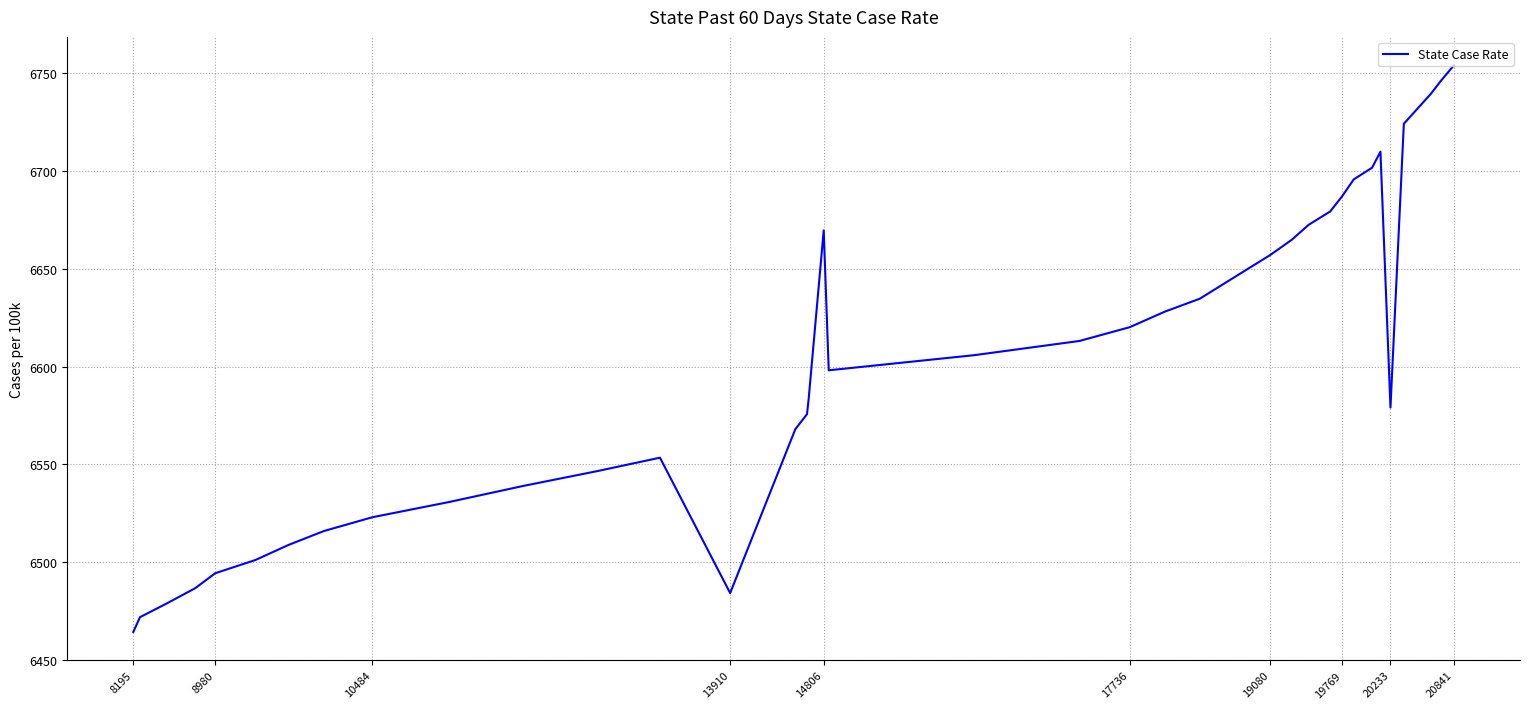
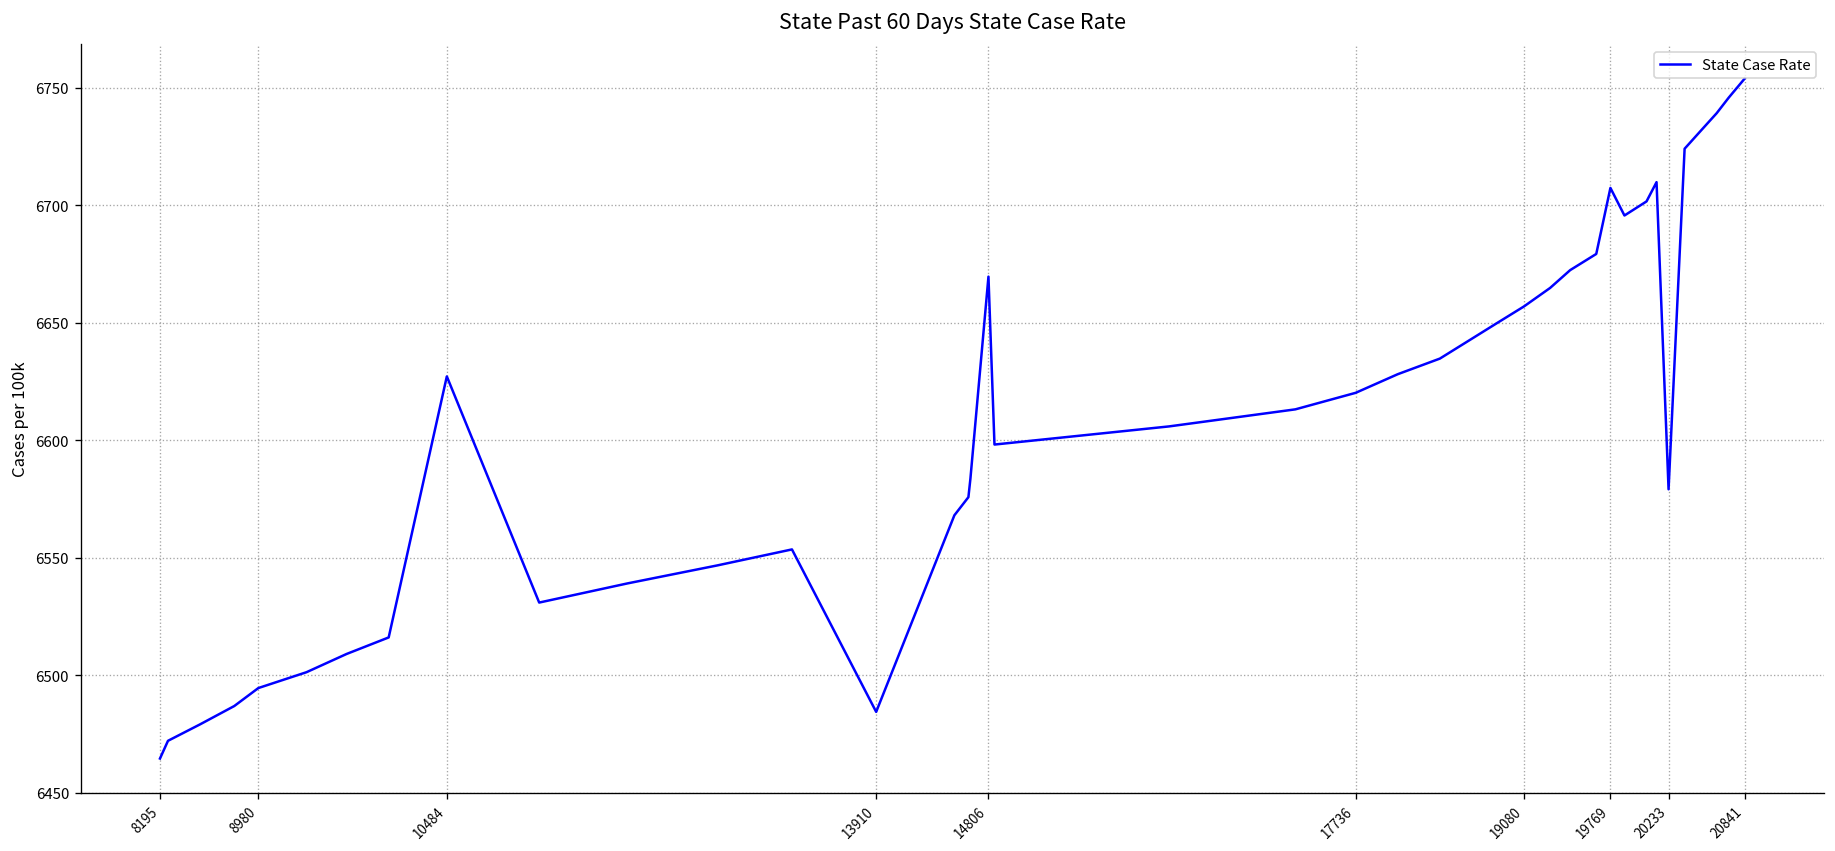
  {
    "8195": 6464,
    "8980": 6494,
-   "10484": 6523,
+   "10484": 6627,
    "13910": 6484,
    "14806": 6670,
    "17736": 6620,
    "19080": 6657,
-   "19769": 6687,
+   "19769": 6707,
    "20233": 6579
  }
